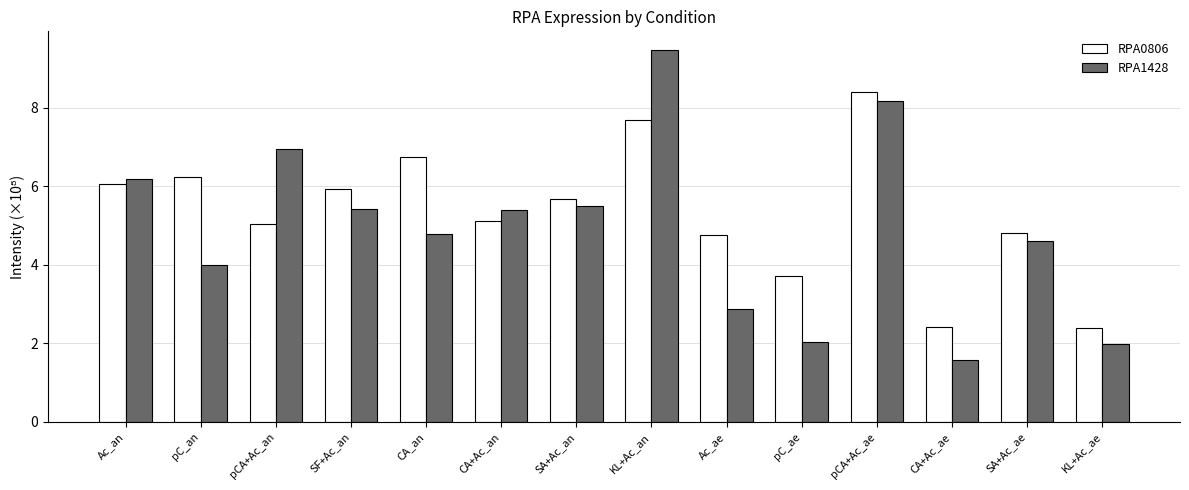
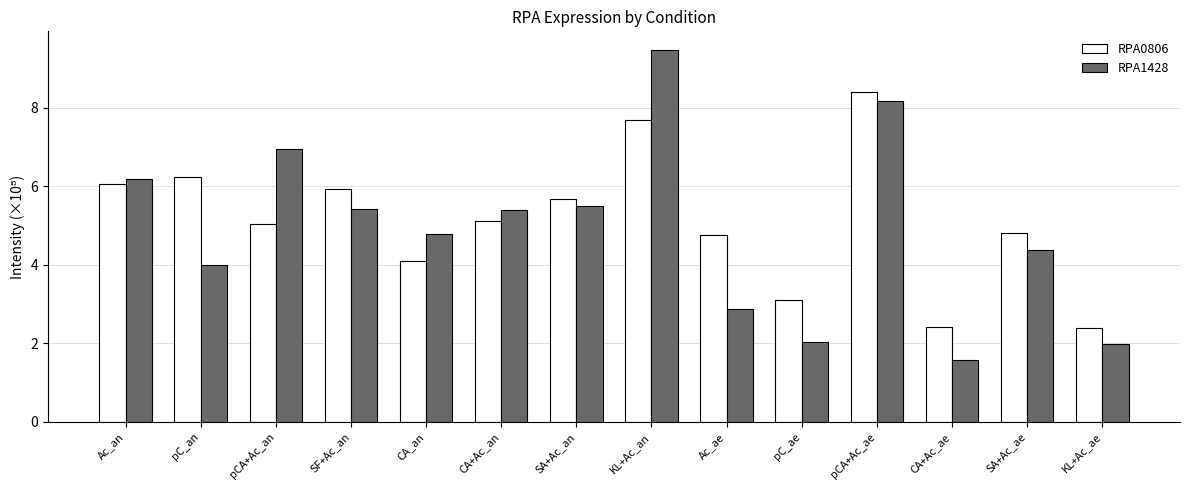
  {
    "RPA0806": {
      "Ac_an": 6.1,
      "pC_an": 6.2,
      "pCA+Ac_an": 5.0,
      "SF+Ac_an": 5.9,
-     "CA_an": 6.8,
+     "CA_an": 4.1,
      "CA+Ac_an": 5.1,
      "SA+Ac_an": 5.7,
      "KL+Ac_an": 7.7,
      "Ac_ae": 4.8,
-     "pC_ae": 3.7,
+     "pC_ae": 3.1,
      "pCA+Ac_ae": 8.4,
      "CA+Ac_ae": 2.4,
      "SA+Ac_ae": 4.8,
      "KL+Ac_ae": 2.4
    },
    "RPA1428": {
      "Ac_an": 6.2,
      "pC_an": 4.0,
      "pCA+Ac_an": 6.9,
      "SF+Ac_an": 5.4,
      "CA_an": 4.8,
      "CA+Ac_an": 5.4,
      "SA+Ac_an": 5.5,
      "KL+Ac_an": 9.5,
      "Ac_ae": 2.9,
      "pC_ae": 2.0,
      "pCA+Ac_ae": 8.2,
      "CA+Ac_ae": 1.6,
-     "SA+Ac_ae": 4.6,
+     "SA+Ac_ae": 4.4,
      "KL+Ac_ae": 2.0
    }
  }
